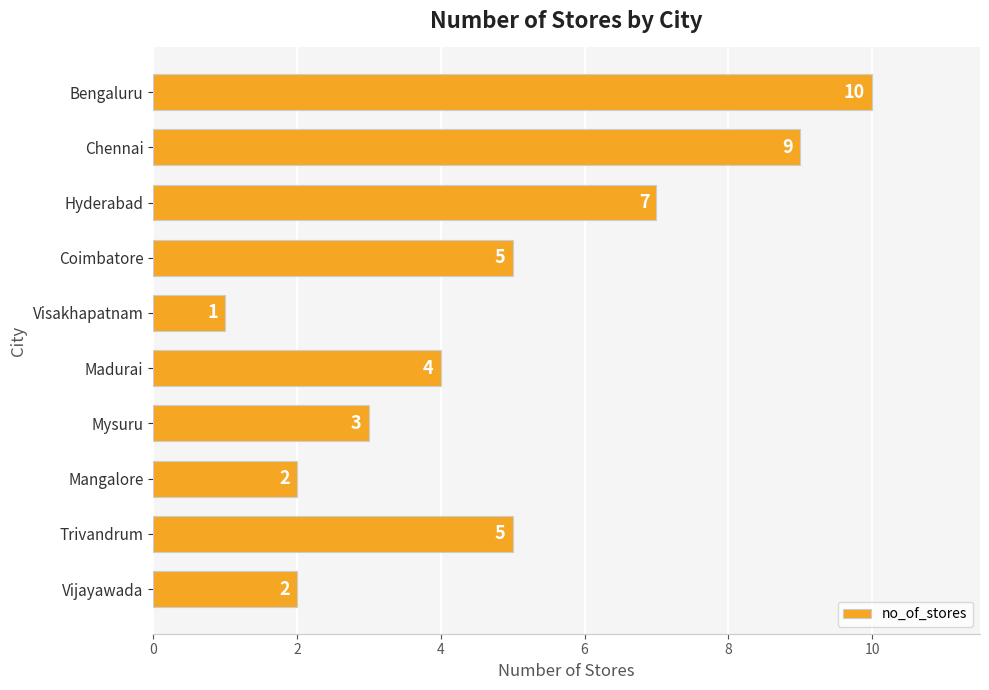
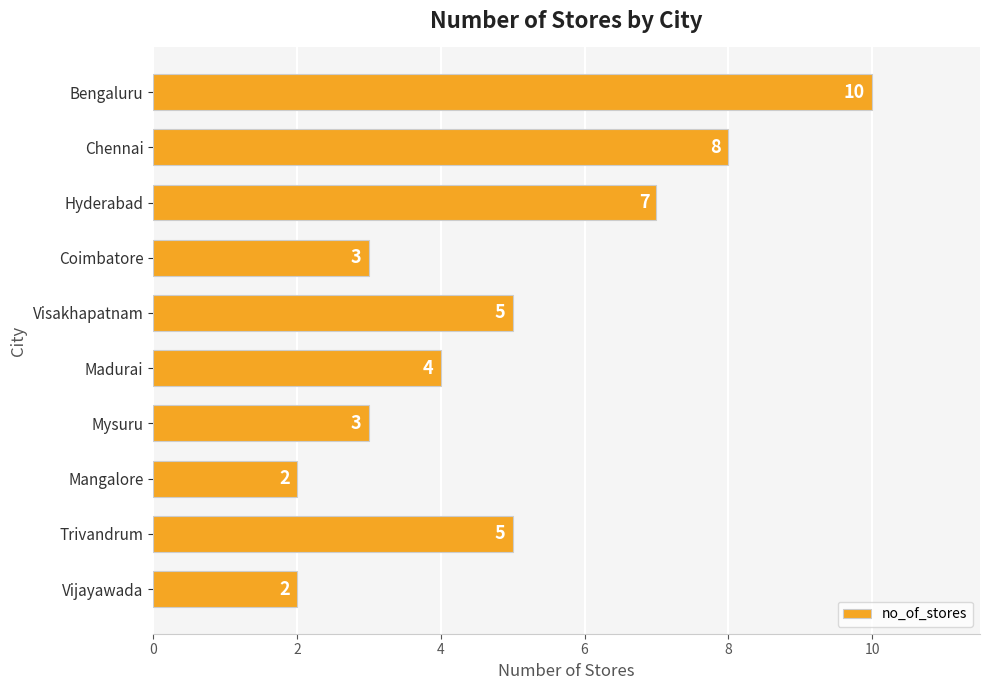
  {
    "Bengaluru": 10,
-   "Chennai": 9,
+   "Chennai": 8,
    "Hyderabad": 7,
-   "Coimbatore": 5,
-   "Visakhapatnam": 1,
+   "Coimbatore": 3,
+   "Visakhapatnam": 5,
    "Madurai": 4,
    "Mysuru": 3,
    "Mangalore": 2,
    "Trivandrum": 5,
    "Vijayawada": 2
  }
